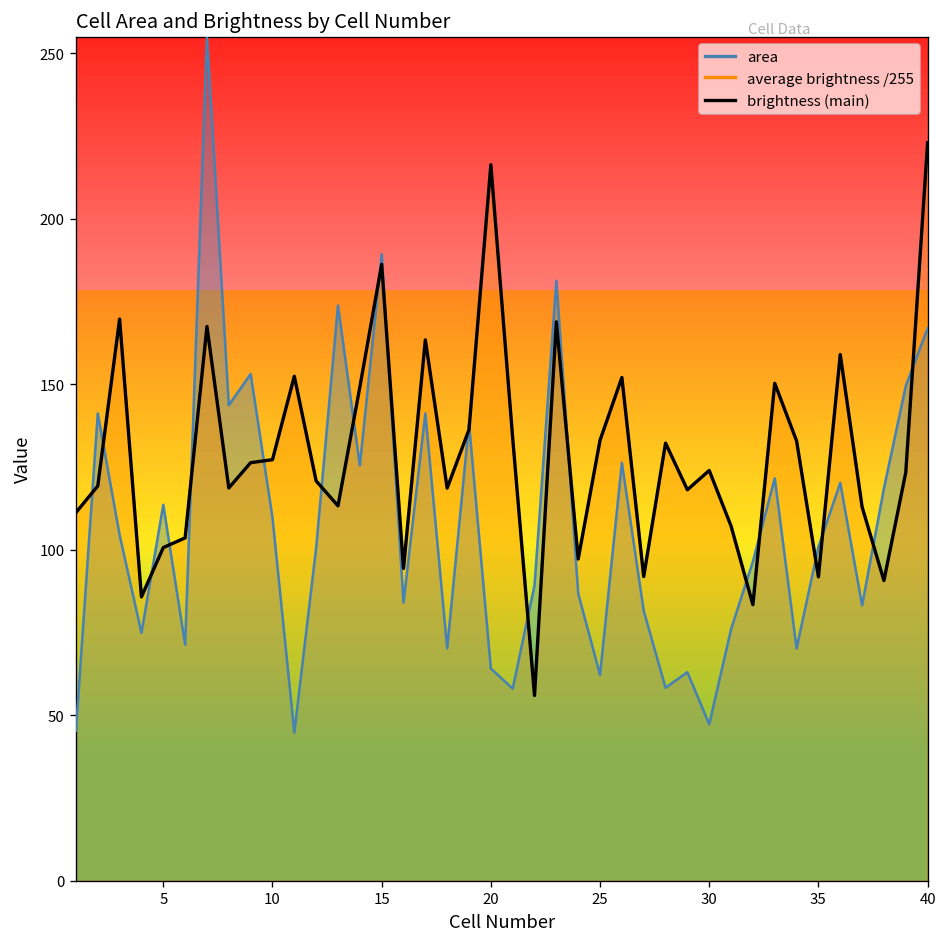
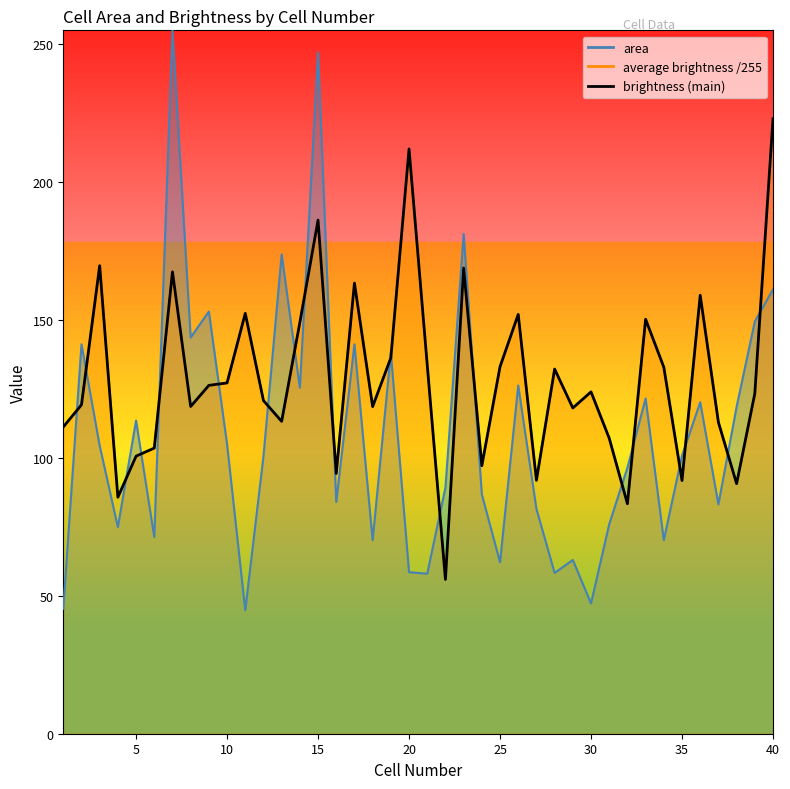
  {
    "area": {
      "5": 114,
-     "10": 110,
-     "15": 189,
-     "20": 64,
+     "10": 105,
+     "15": 247,
+     "20": 59,
      "25": 62,
      "30": 47,
      "35": 101,
-     "40": 167
+     "40": 161
    },
    "average brightness /255": {
      "5": 101,
      "10": 127,
      "15": 186,
-     "20": 216,
+     "20": 212,
      "25": 133,
      "30": 124,
      "35": 92,
      "40": 223
    }
  }
